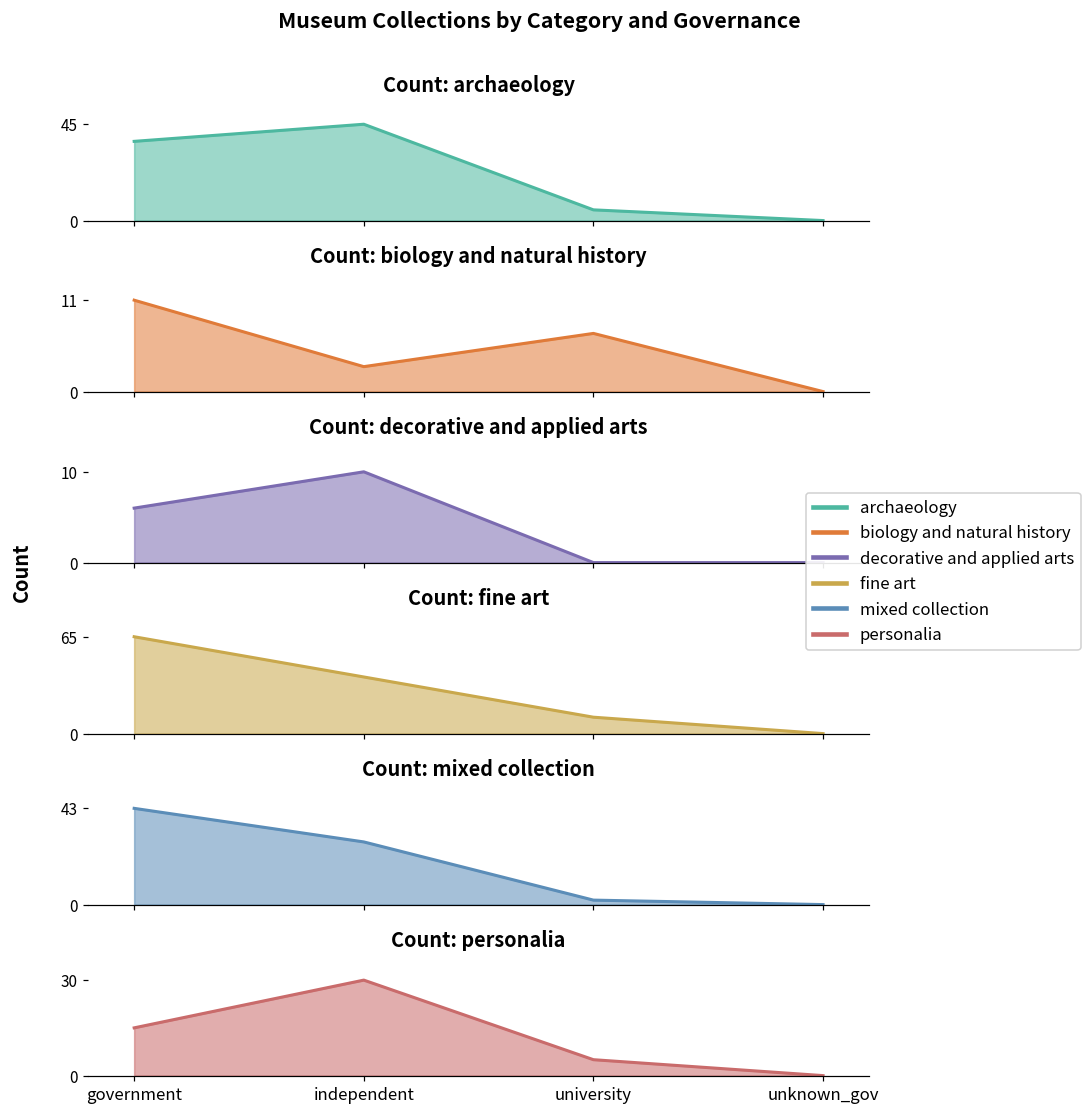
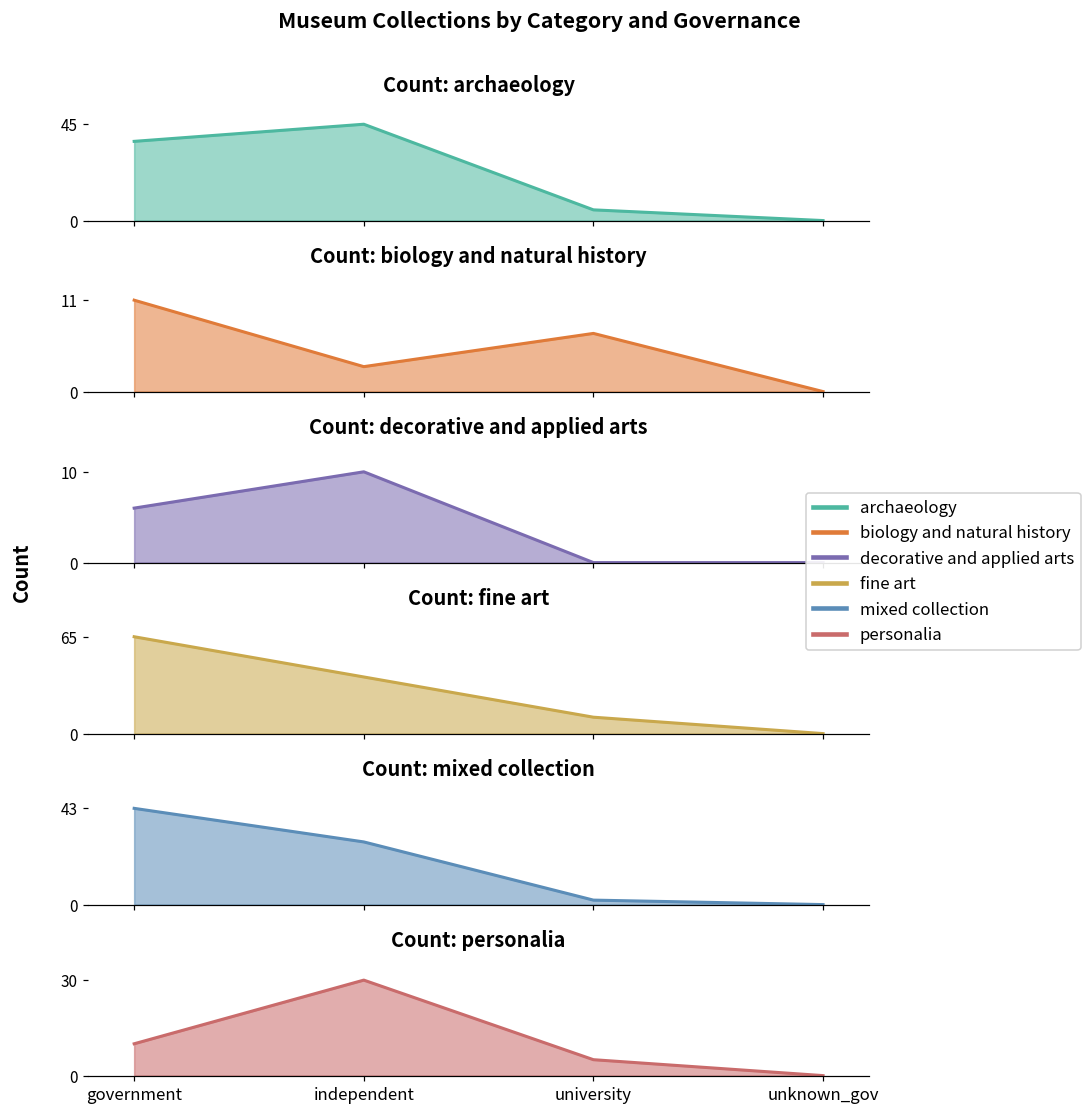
  {
    "Count: personalia": {
-     "government": 15,
+     "government": 10,
      "independent": 30,
      "university": 5,
      "unknown_gov": 0
    }
  }
